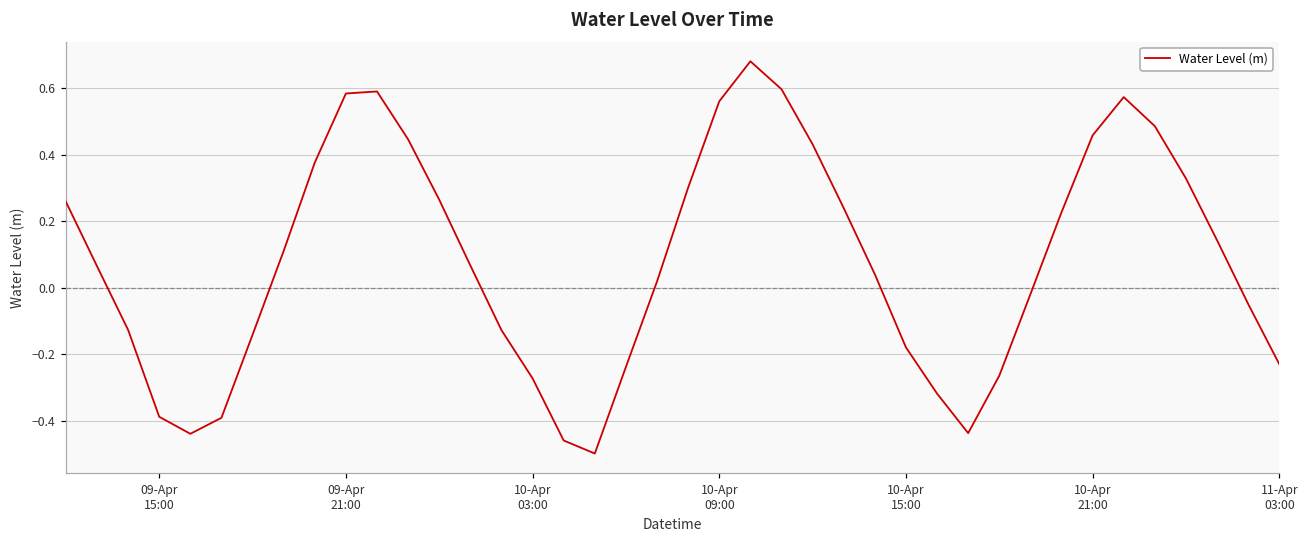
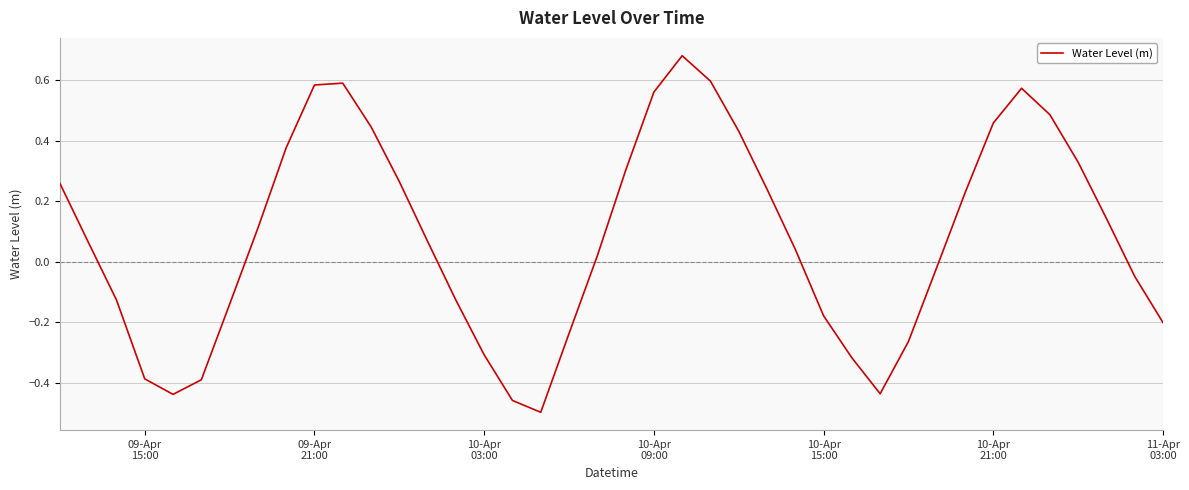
  {
    "09-Apr 15:00": -0.39,
    "09-Apr 21:00": 0.58,
-   "10-Apr 03:00": -0.27,
+   "10-Apr 03:00": -0.31,
    "10-Apr 09:00": 0.56,
    "10-Apr 15:00": -0.18,
    "10-Apr 21:00": 0.46,
-   "11-Apr 03:00": -0.23
+   "11-Apr 03:00": -0.20
  }
